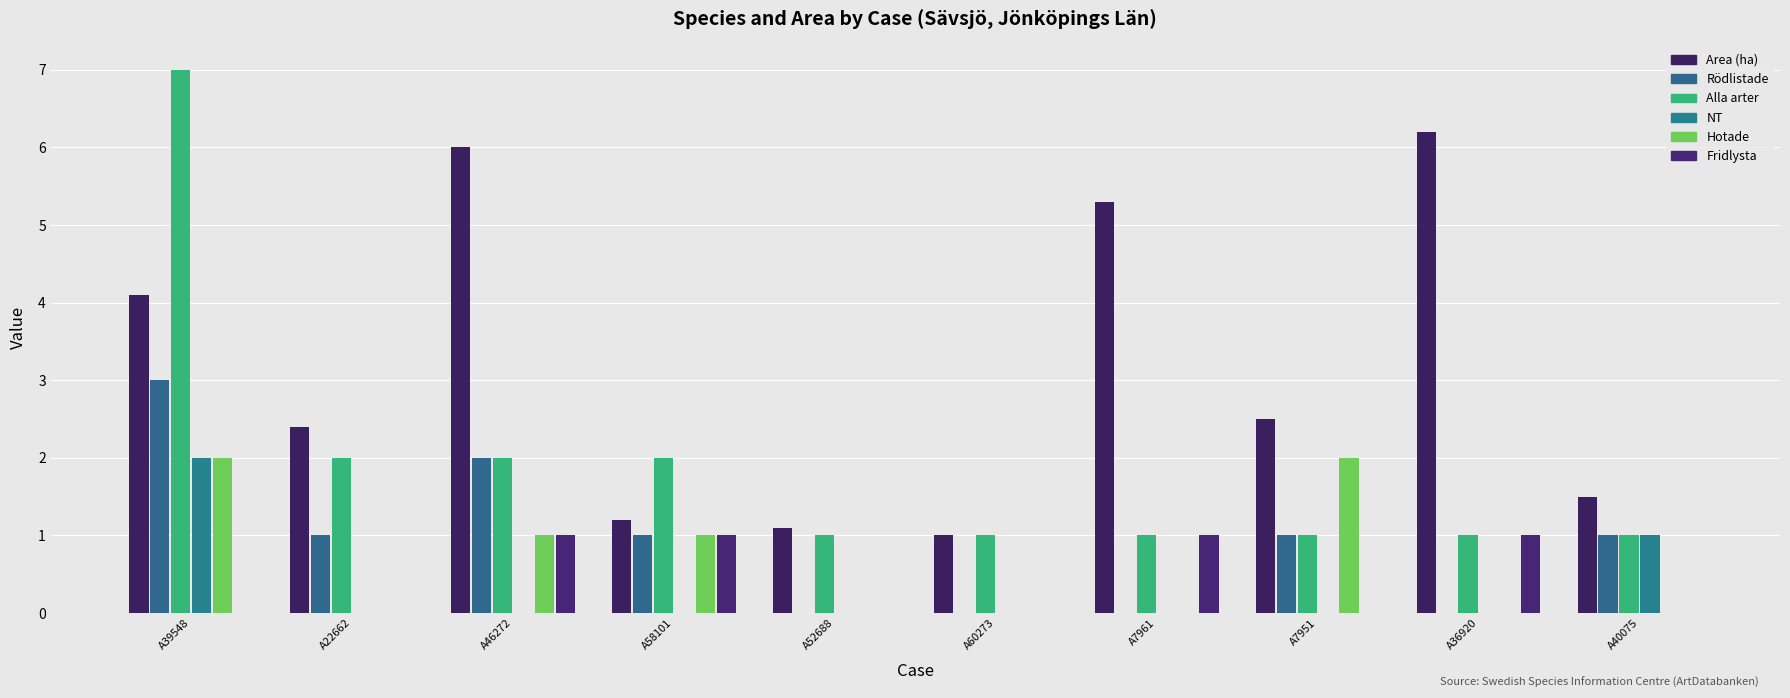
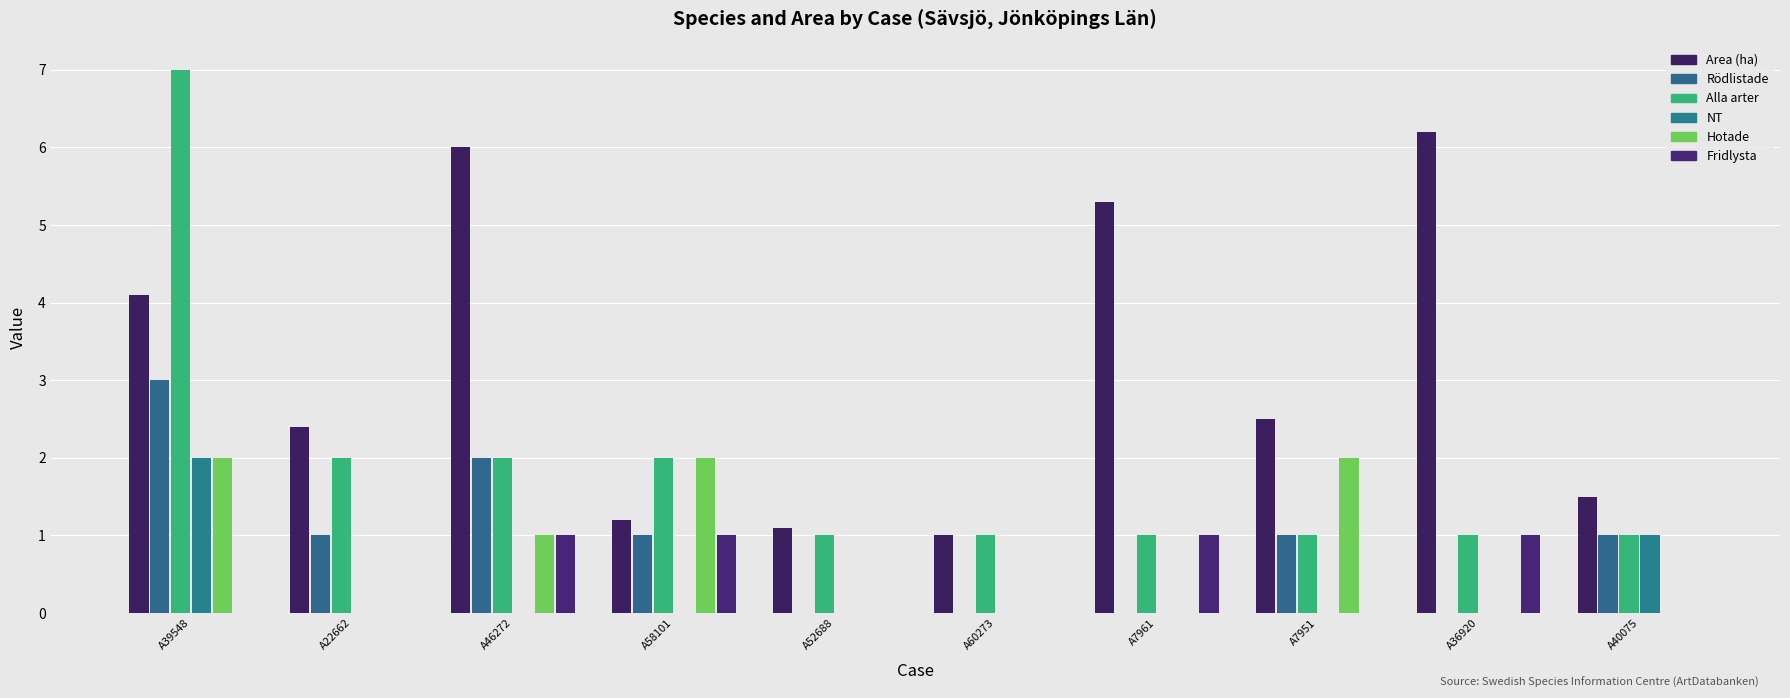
  {
    "Hotade": {
      "A39548": 2,
      "A22662": 0,
      "A46272": 1,
-     "A58101": 1,
+     "A58101": 2,
      "A52688": 0,
      "A60273": 0,
      "A7961": 0,
      "A7951": 2,
      "A36920": 0,
      "A40075": 0
    }
  }
